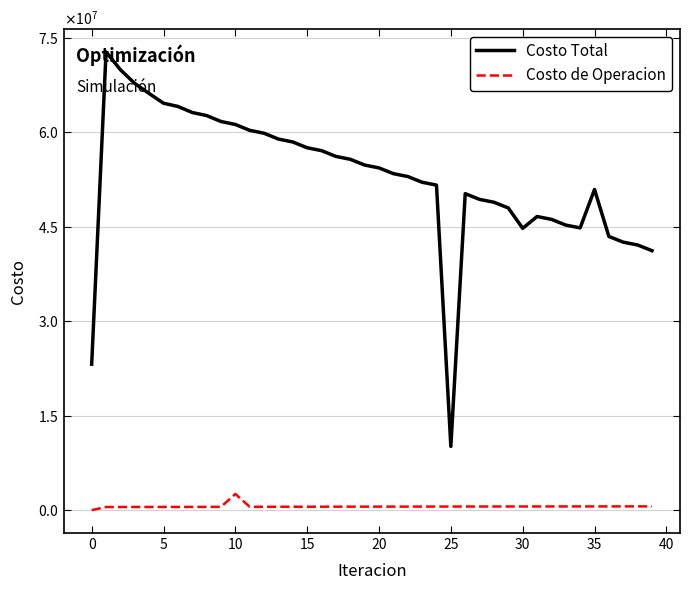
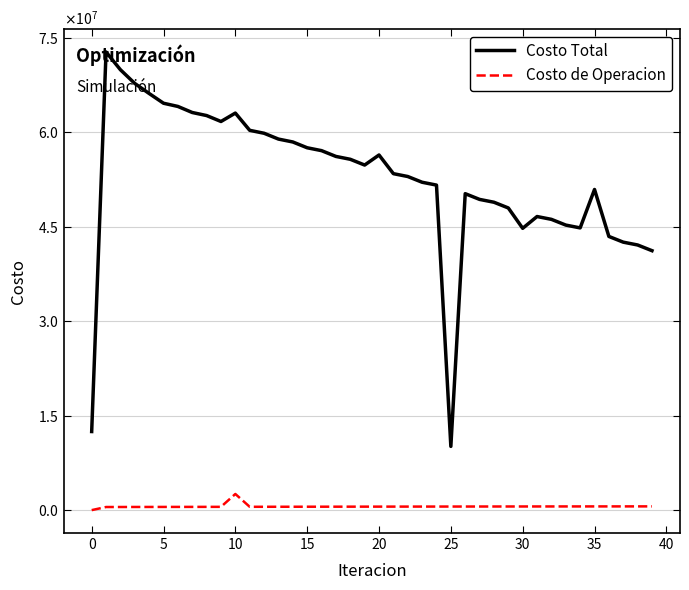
  {
    "Costo Total": {
-     "0": 23000000,
+     "0": 12000000,
      "5": 65000000,
-     "10": 61000000,
+     "10": 63000000,
      "15": 58000000,
-     "20": 54000000,
+     "20": 56000000,
      "25": 10000000,
      "30": 45000000,
      "35": 51000000
    },
    "Costo de Operacion": {
      "0": 0,
      "5": 1000000,
      "10": 3000000,
      "15": 1000000,
      "20": 1000000,
      "25": 1000000,
      "30": 1000000,
      "35": 1000000
    }
  }
